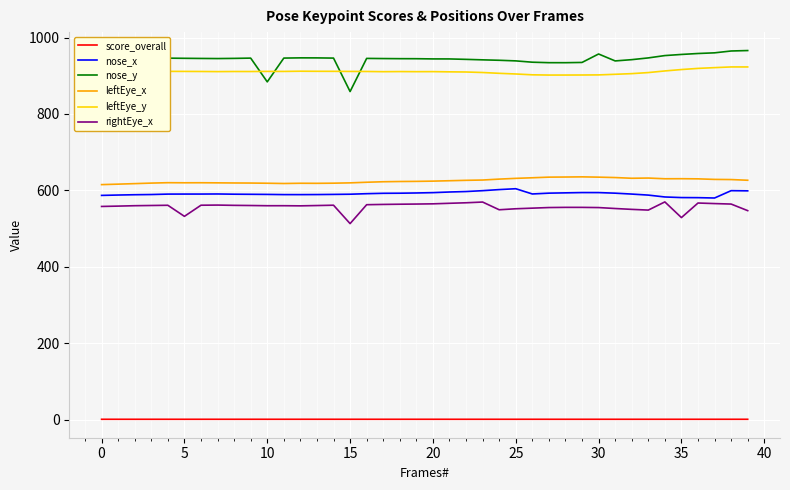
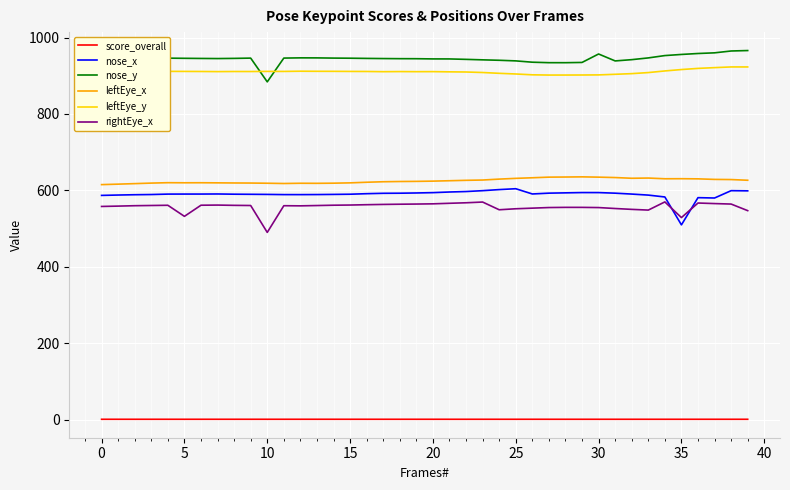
  {
    "score_overall": {
      "0": 0,
      "5": 0,
      "10": 0,
      "15": 0,
      "20": 0,
      "25": 0,
      "30": 0,
      "35": 0
    },
    "nose_x": {
      "0": 590,
      "5": 590,
      "10": 590,
      "15": 590,
      "20": 590,
      "25": 600,
      "30": 590,
-     "35": 580
+     "35": 510
    },
    "nose_y": {
      "5": 950,
      "10": 880,
-     "15": 860,
+     "15": 950,
      "20": 940,
      "25": 940,
      "30": 960,
      "35": 960
    },
    "rightEye_x": {
      "0": 560,
      "5": 530,
-     "10": 560,
-     "15": 510,
+     "10": 490,
+     "15": 560,
      "20": 560,
      "25": 550,
      "30": 560,
      "35": 530
    }
  }
